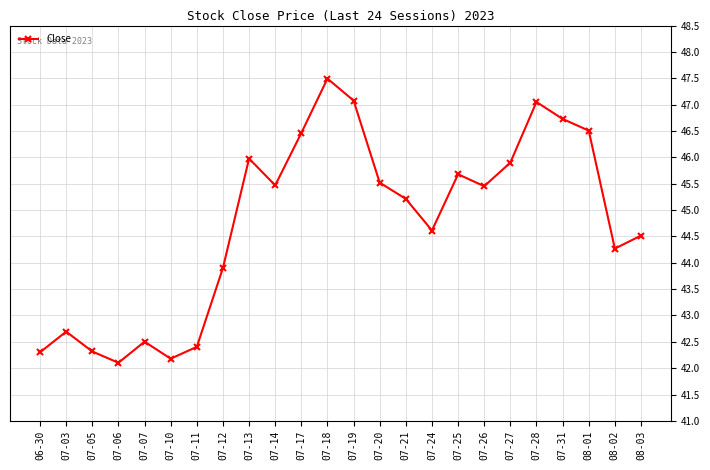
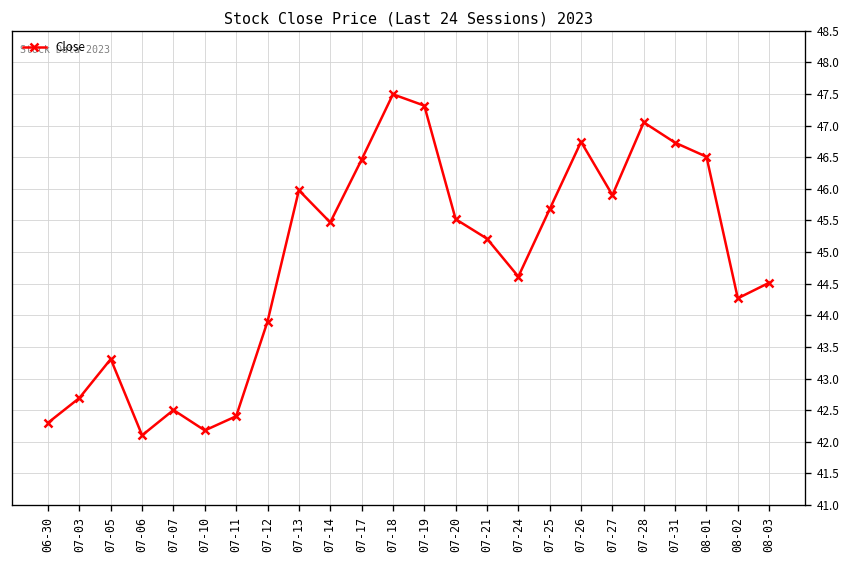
  {
    "06-30": 42.3,
    "07-03": 42.7,
-   "07-05": 42.3,
+   "07-05": 43.3,
    "07-06": 42.1,
    "07-07": 42.5,
    "07-10": 42.2,
    "07-11": 42.4,
    "07-12": 43.9,
    "07-13": 46.0,
    "07-14": 45.5,
    "07-17": 46.5,
    "07-18": 47.5,
-   "07-19": 47.1,
+   "07-19": 47.3,
    "07-20": 45.5,
    "07-21": 45.2,
    "07-24": 44.6,
    "07-25": 45.7,
-   "07-26": 45.5,
+   "07-26": 46.7,
    "07-27": 45.9,
    "07-28": 47.1,
    "07-31": 46.7,
    "08-01": 46.5,
    "08-02": 44.3,
    "08-03": 44.5
  }
